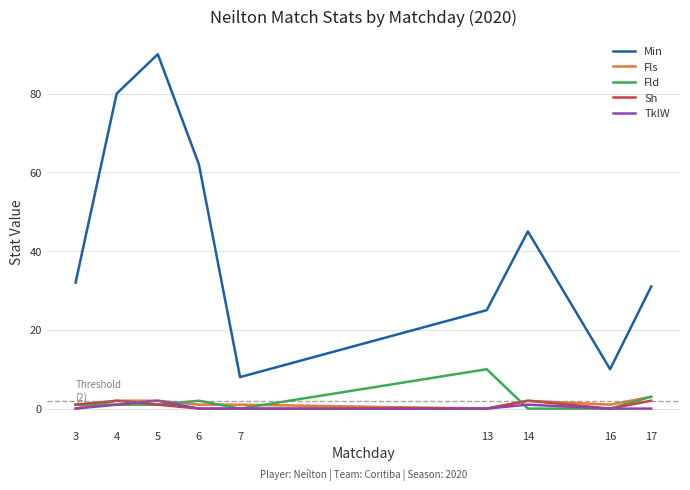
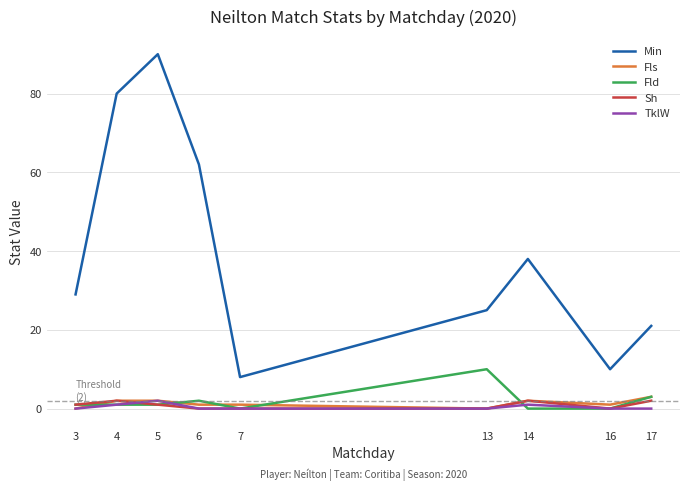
  {
    "Min": {
-     "3": 32,
+     "3": 29,
      "4": 80,
      "5": 90,
      "6": 62,
      "7": 8,
      "13": 25,
-     "14": 45,
+     "14": 38,
      "16": 10,
-     "17": 31
+     "17": 21
    },
    "Fls": {
      "6": 1,
      "7": 1,
      "16": 1
    },
    "Fld": {
      "6": 2,
      "13": 10,
      "14": 0
    },
    "Sh": {
      "17": 2
    },
    "TklW": {
      "14": 1,
      "17": 0
    }
  }
